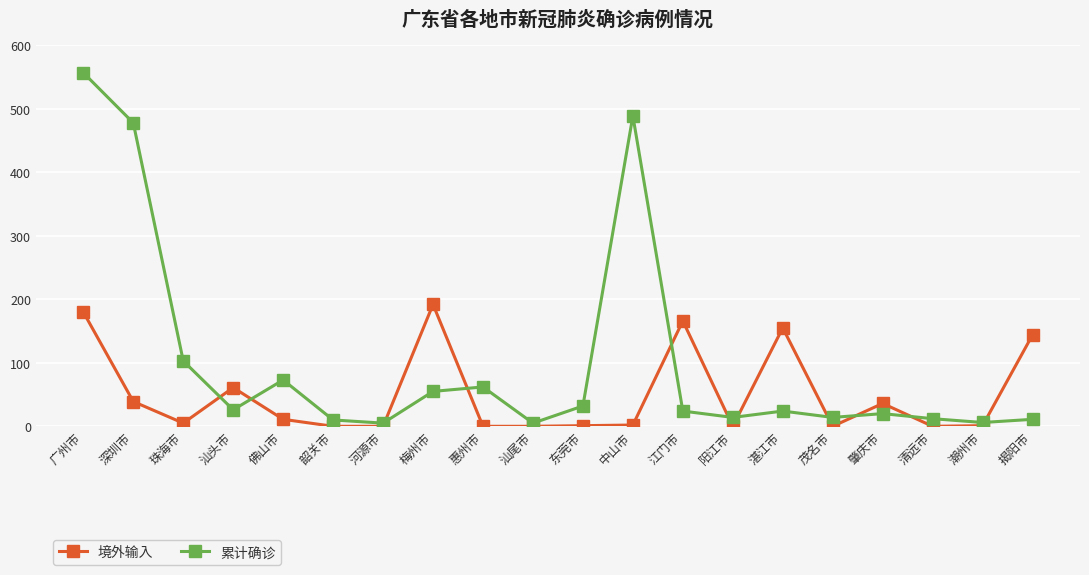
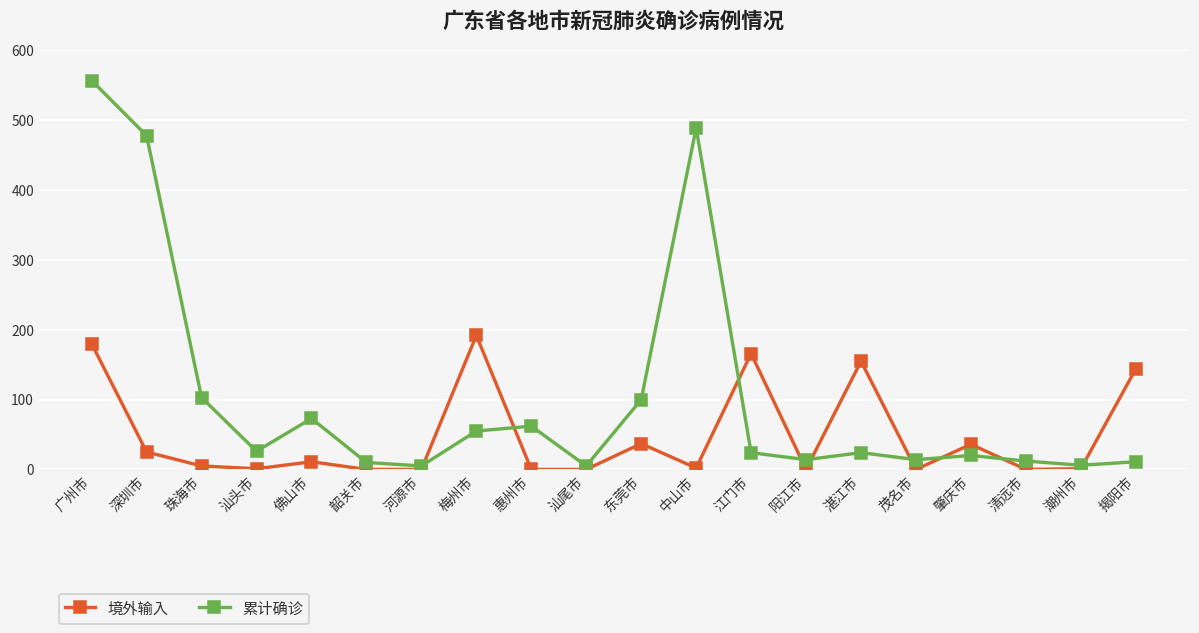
  {
    "境外输入": {
      "广州市": 180,
-     "深圳市": 40,
+     "深圳市": 30,
      "珠海市": 10,
-     "汕头市": 60,
+     "汕头市": 0,
      "佛山市": 10,
      "韶关市": 0,
      "河源市": 0,
      "梅州市": 190,
      "惠州市": 0,
      "汕尾市": 0,
-     "东莞市": 0,
+     "东莞市": 40,
      "中山市": 0,
      "江门市": 170,
      "阳江市": 0,
      "湛江市": 160,
      "茂名市": 0,
      "肇庆市": 40,
      "清远市": 0,
      "潮州市": 0,
      "揭阳市": 140
    },
    "累计确诊": {
      "广州市": 560,
      "深圳市": 480,
      "珠海市": 100,
      "汕头市": 30,
      "佛山市": 70,
      "韶关市": 10,
      "河源市": 10,
      "梅州市": 60,
      "惠州市": 60,
      "汕尾市": 10,
-     "东莞市": 30,
+     "东莞市": 100,
      "中山市": 490,
      "江门市": 20,
      "阳江市": 10,
      "湛江市": 20,
      "茂名市": 10,
      "肇庆市": 20,
      "清远市": 10,
      "潮州市": 10,
      "揭阳市": 10
    }
  }
